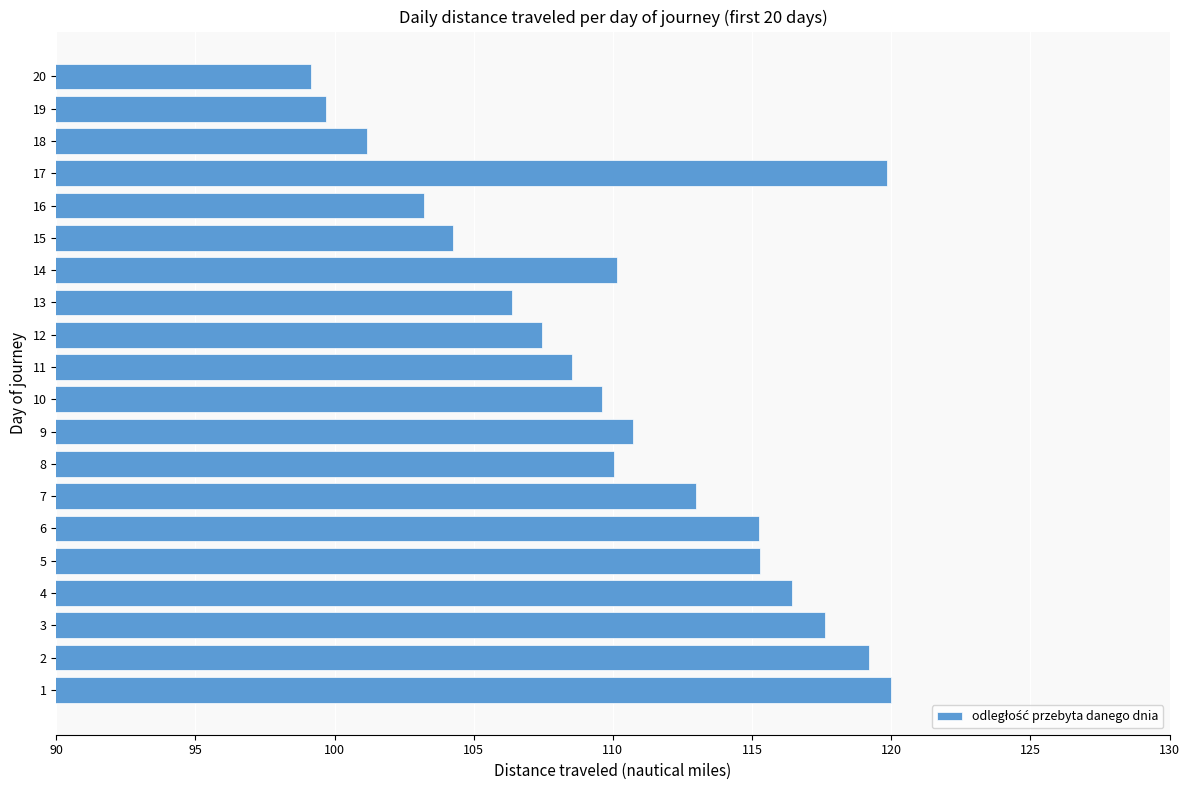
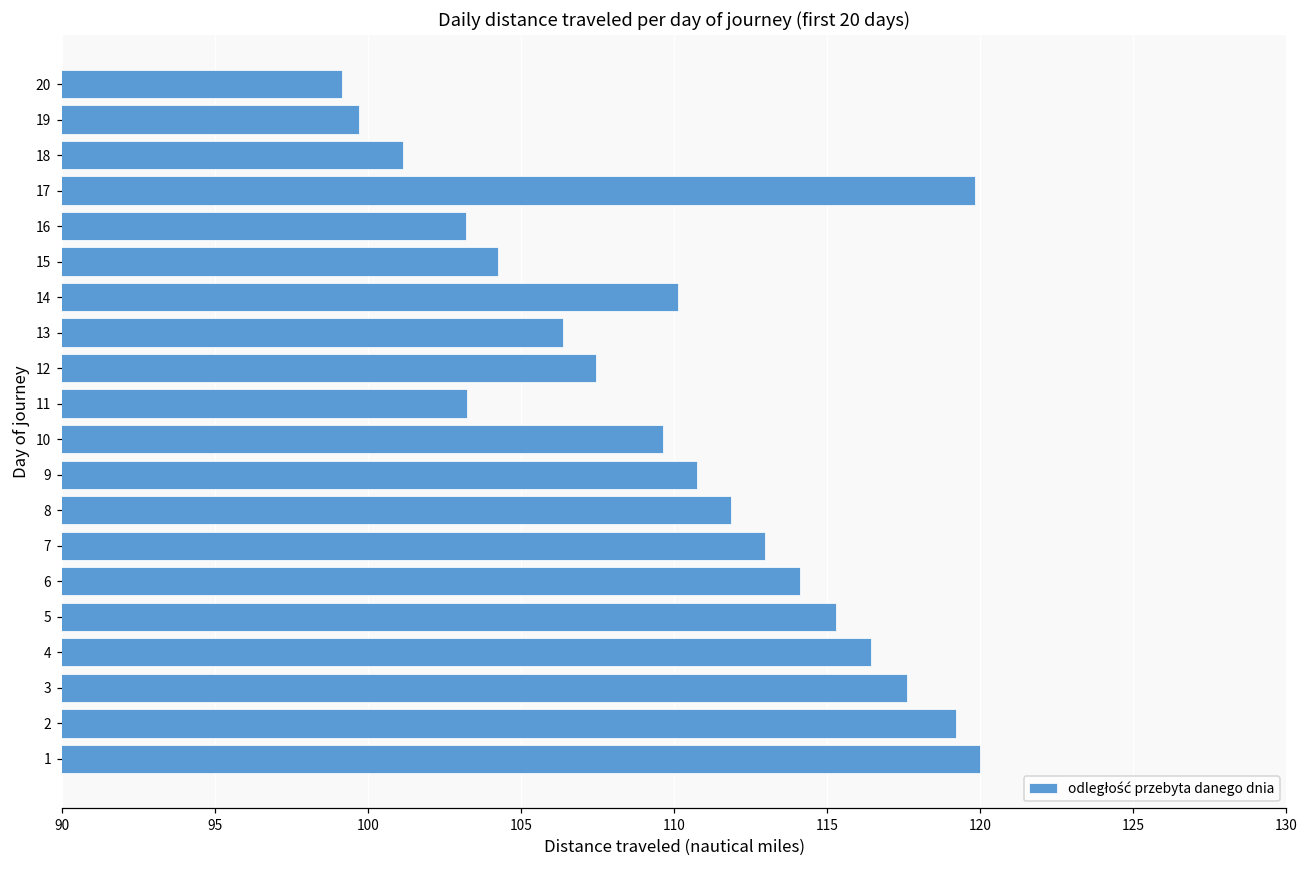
  {
    "20": 99.1,
    "19": 99.7,
    "18": 101.2,
    "17": 119.8,
    "16": 103.2,
    "15": 104.2,
    "14": 110.1,
    "13": 106.4,
    "12": 107.4,
-   "11": 108.5,
+   "11": 103.2,
    "10": 109.6,
    "9": 110.7,
-   "8": 110.0,
+   "8": 111.8,
    "7": 113.0,
-   "6": 115.3,
+   "6": 114.1,
    "5": 115.3,
    "4": 116.4,
    "3": 117.6,
    "2": 119.2,
    "1": 120.0
  }
